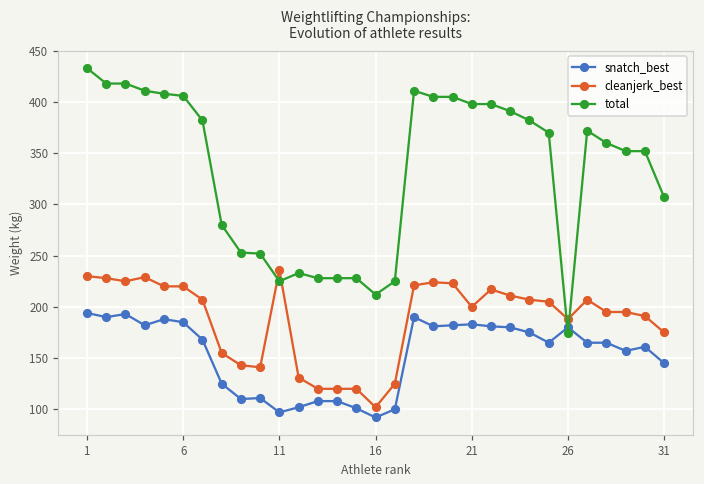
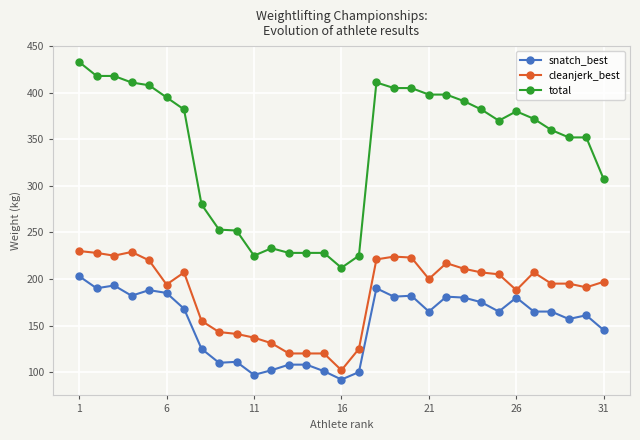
  {
    "snatch_best": {
-     "1": 190,
+     "1": 200,
      "6": 190,
      "11": 100,
      "16": 90,
-     "21": 180,
+     "21": 170,
      "26": 180,
      "31": 150
    },
    "cleanjerk_best": {
      "1": 230,
-     "6": 220,
-     "11": 240,
+     "6": 190,
+     "11": 140,
      "16": 100,
      "21": 200,
      "26": 190,
-     "31": 180
+     "31": 200
    },
    "total": {
      "1": 430,
-     "6": 410,
+     "6": 400,
      "11": 230,
      "16": 210,
      "21": 400,
-     "26": 170,
+     "26": 380,
      "31": 310
    }
  }
